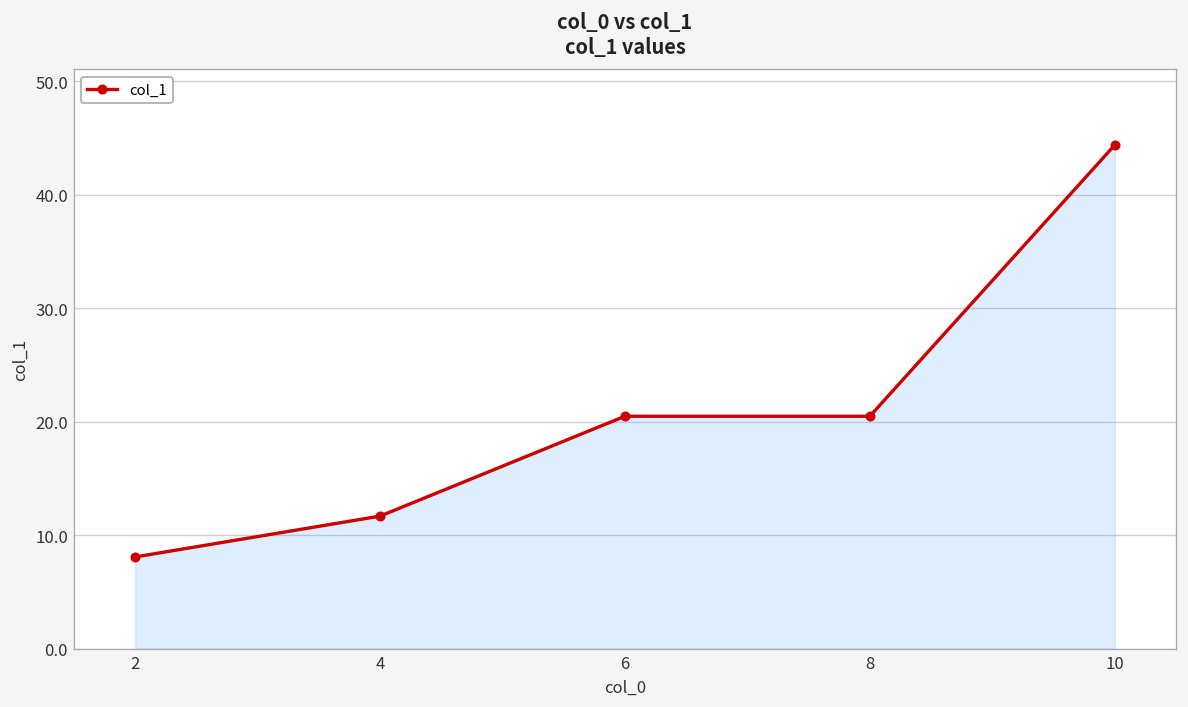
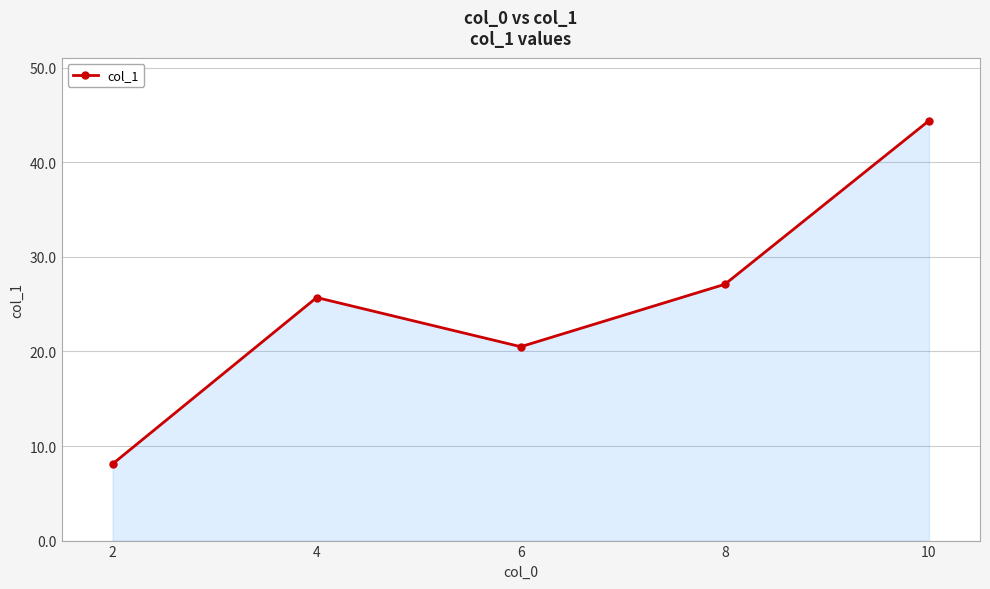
  {
    "2": 8,
-   "4": 12,
+   "4": 26,
    "6": 21,
-   "8": 21,
+   "8": 27,
    "10": 44
  }
